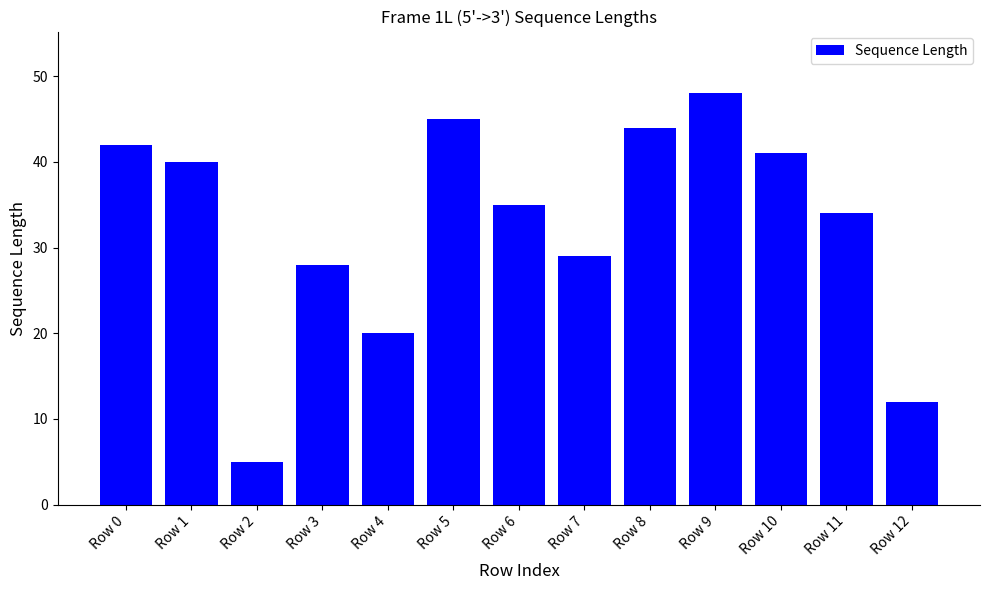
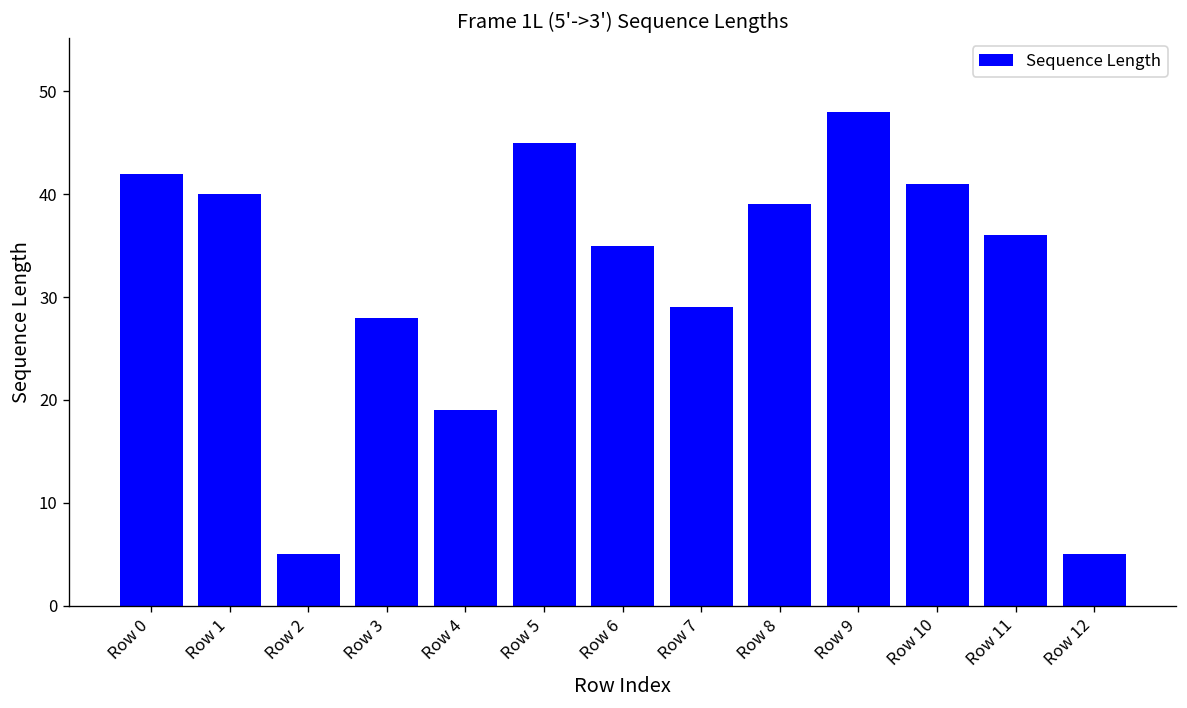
  {
    "Row 0": 42,
    "Row 1": 40,
    "Row 2": 5,
    "Row 3": 28,
-   "Row 4": 20,
+   "Row 4": 19,
    "Row 5": 45,
    "Row 6": 35,
    "Row 7": 29,
-   "Row 8": 44,
+   "Row 8": 39,
    "Row 9": 48,
    "Row 10": 41,
-   "Row 11": 34,
-   "Row 12": 12
+   "Row 11": 36,
+   "Row 12": 5
  }
